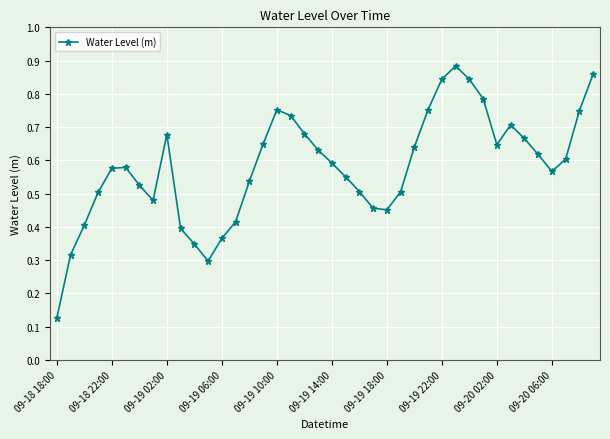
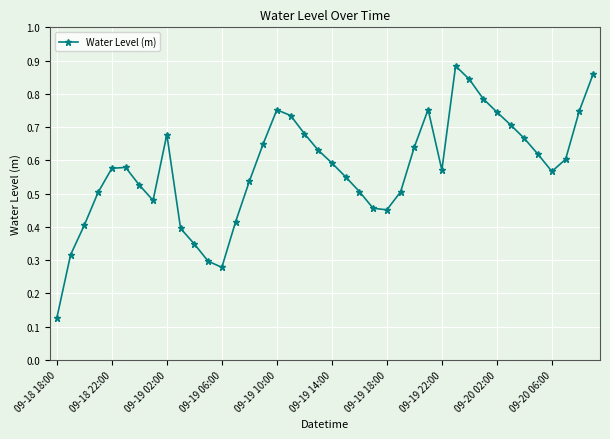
  {
    "09-18 18:00": 0.13,
    "09-18 22:00": 0.58,
    "09-19 02:00": 0.68,
-   "09-19 06:00": 0.37,
+   "09-19 06:00": 0.28,
    "09-19 10:00": 0.75,
    "09-19 14:00": 0.59,
    "09-19 18:00": 0.45,
-   "09-19 22:00": 0.84,
-   "09-20 02:00": 0.65,
+   "09-19 22:00": 0.57,
+   "09-20 02:00": 0.75,
    "09-20 06:00": 0.57
  }
